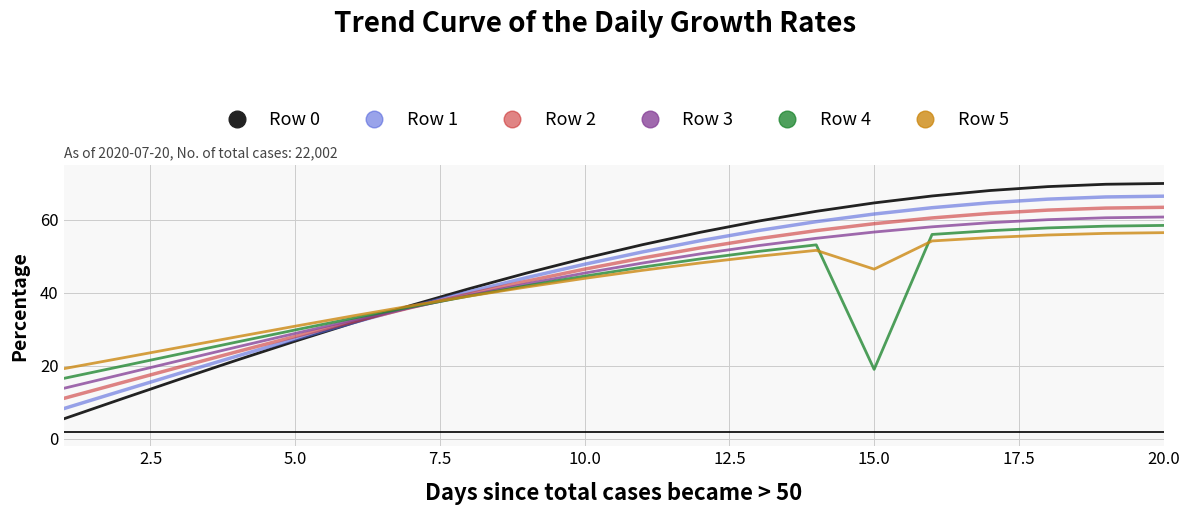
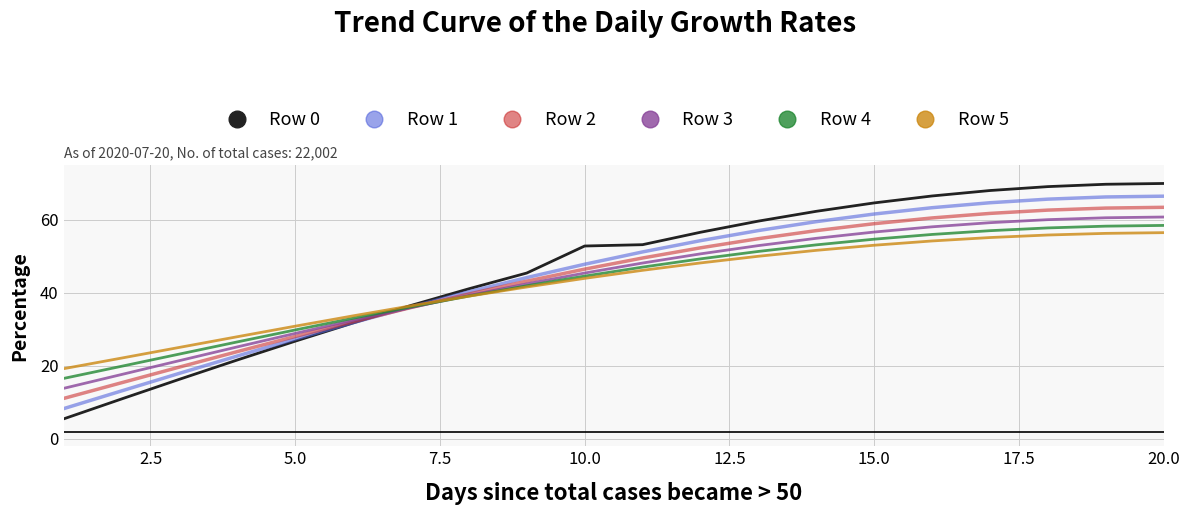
  {
    "Row 0": {
-     "10.0": 49,
+     "10.0": 53,
      "15.0": 65,
      "20.0": 70
    },
    "Row 1": {
      "10.0": 48,
      "15.0": 62,
      "20.0": 67
    },
    "Row 2": {
      "5.0": 28,
      "10.0": 47,
      "15.0": 59,
      "20.0": 63
    },
    "Row 3": {
      "5.0": 29,
      "10.0": 45,
      "15.0": 57,
      "20.0": 61
    },
    "Row 4": {
      "5.0": 30,
-     "15.0": 19,
+     "15.0": 55,
      "20.0": 59
    },
    "Row 5": {
      "5.0": 31,
-     "15.0": 47,
+     "15.0": 53,
      "20.0": 57
    }
  }
